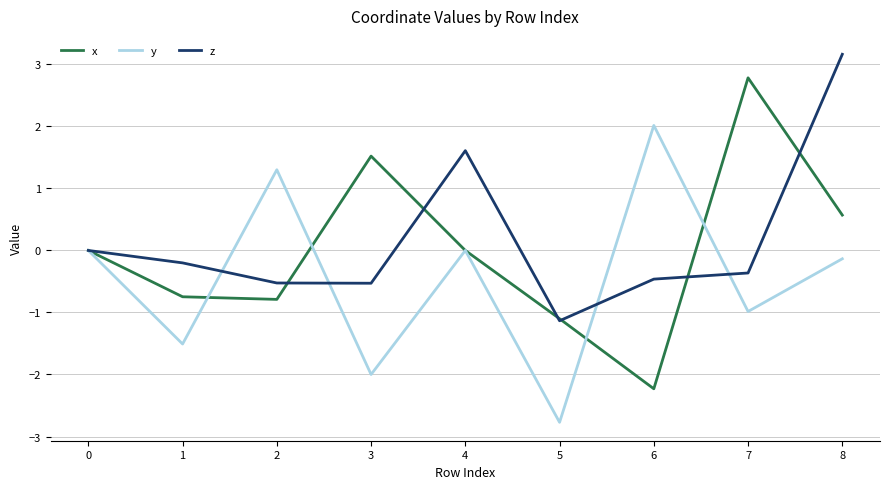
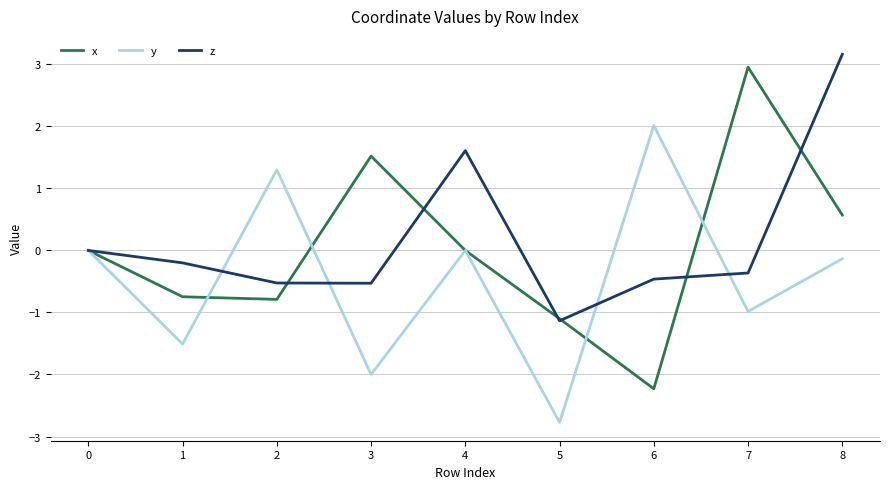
  {
    "x": {
      "1": -0.7,
      "2": -0.8,
      "3": 1.5,
      "6": -2.2,
-     "7": 2.8,
+     "7": 3.0,
      "8": 0.6
    },
    "y": {
      "1": -1.5,
      "2": 1.3,
      "3": -2.0,
      "5": -2.8,
      "6": 2.0,
      "7": -1.0,
      "8": -0.1
    },
    "z": {
      "1": -0.2,
      "2": -0.5,
      "3": -0.5,
      "4": 1.6,
      "6": -0.5,
      "7": -0.4,
      "8": 3.2
    }
  }
